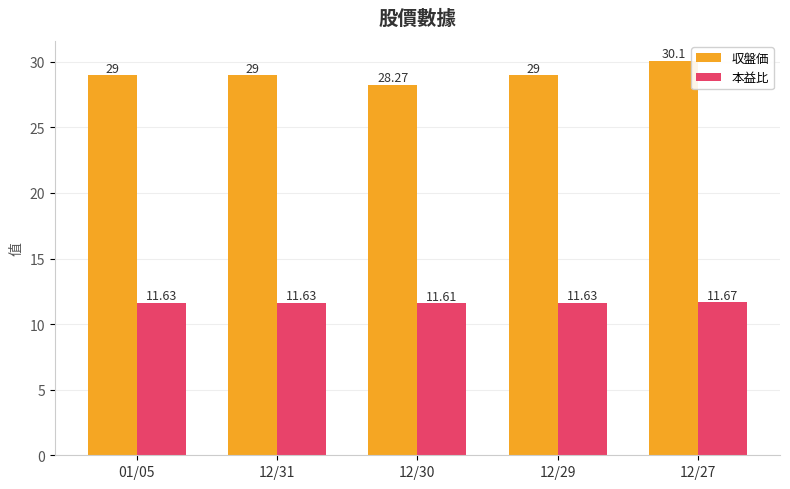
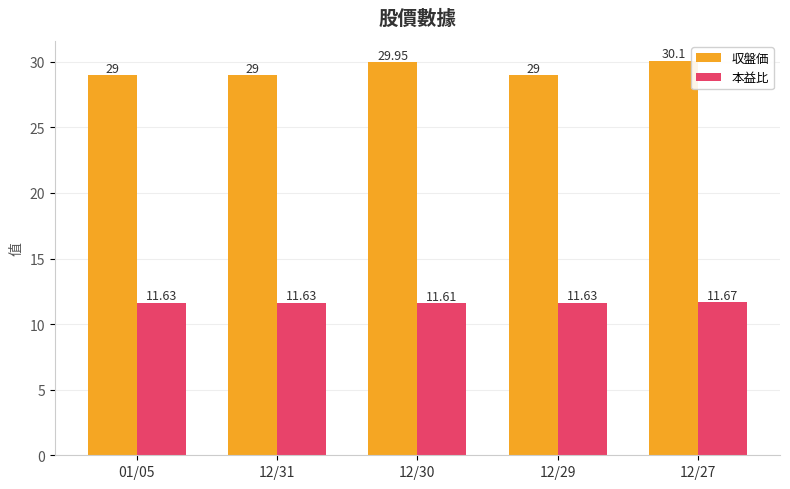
  {
    "収盤価": {
      "01/05": 29,
      "12/31": 29,
-     "12/30": 28.27,
+     "12/30": 29.95,
      "12/29": 29,
      "12/27": 30.1
    },
    "本益比": {
      "01/05": 11.63,
      "12/31": 11.63,
      "12/30": 11.61,
      "12/29": 11.63,
      "12/27": 11.67
    }
  }
